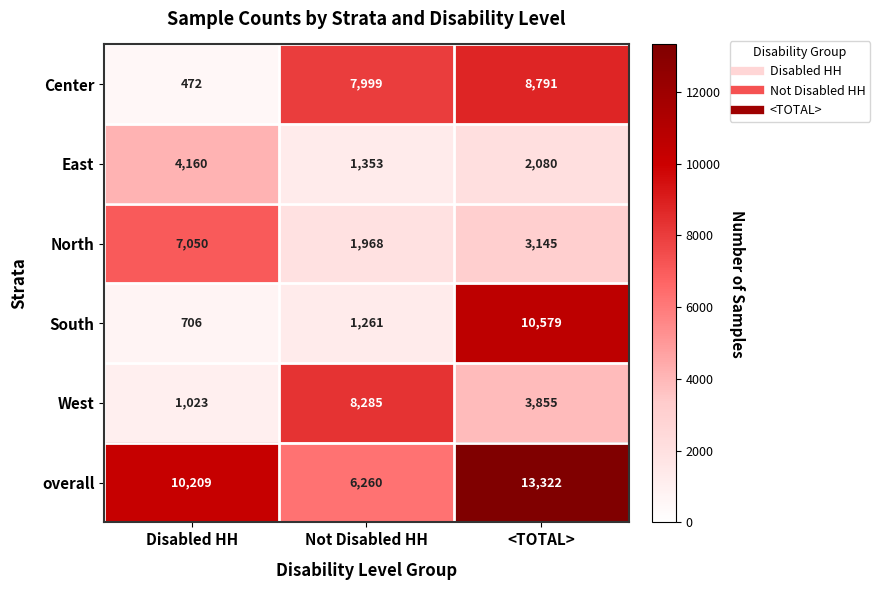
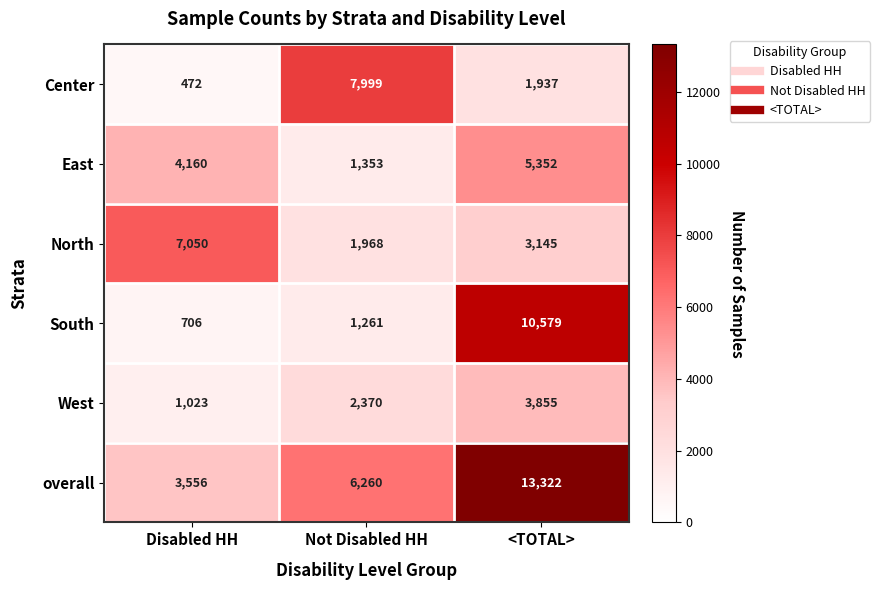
  {
    "Center": {
      "Disabled HH": "472",
      "Not Disabled HH": "7,999",
-     "<TOTAL>": "8,791"
+     "<TOTAL>": "1,937"
    },
    "East": {
      "Disabled HH": "4,160",
      "Not Disabled HH": "1,353",
-     "<TOTAL>": "2,080"
+     "<TOTAL>": "5,352"
    },
    "North": {
      "Disabled HH": "7,050",
      "Not Disabled HH": "1,968",
      "<TOTAL>": "3,145"
    },
    "South": {
      "Disabled HH": "706",
      "Not Disabled HH": "1,261",
      "<TOTAL>": "10,579"
    },
    "West": {
      "Disabled HH": "1,023",
-     "Not Disabled HH": "8,285",
+     "Not Disabled HH": "2,370",
      "<TOTAL>": "3,855"
    },
    "overall": {
-     "Disabled HH": "10,209",
+     "Disabled HH": "3,556",
      "Not Disabled HH": "6,260",
      "<TOTAL>": "13,322"
    }
  }
